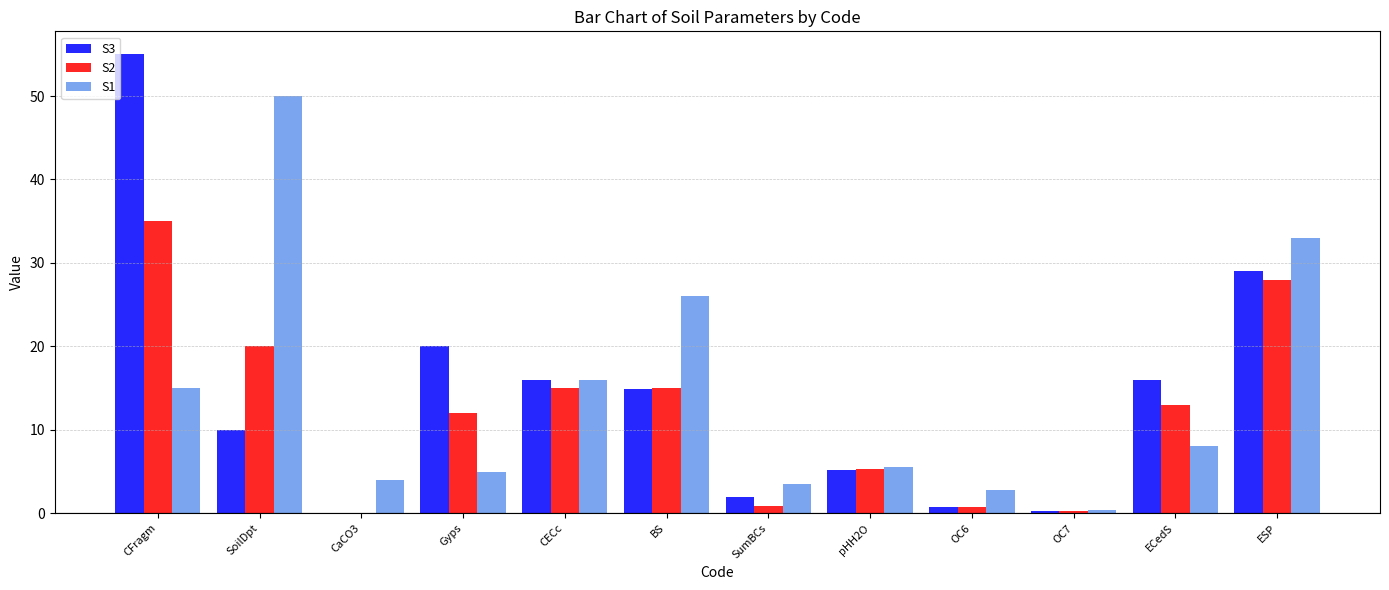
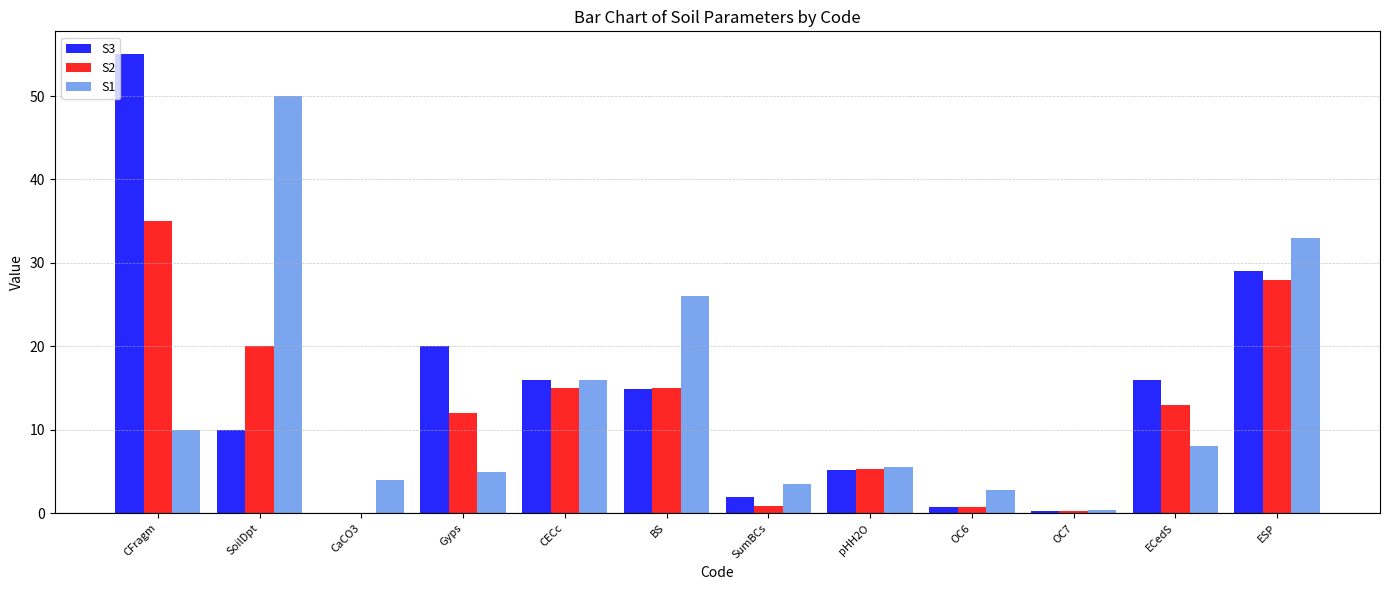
  {
    "S3": {
      "CFragm": 55,
      "SoilDpt": 10,
      "CaCO3": 0,
      "Gyps": 20,
      "CECc": 16,
      "BS": 15,
      "SumBCs": 2,
      "pHH2O": 5,
      "OC6": 1,
      "OC7": 0,
      "ECedS": 16,
      "ESP": 29
    },
    "S2": {
      "CFragm": 35,
      "SoilDpt": 20,
      "CaCO3": 0,
      "Gyps": 12,
      "CECc": 15,
      "BS": 15,
      "SumBCs": 1,
      "pHH2O": 5,
      "OC6": 1,
      "OC7": 0,
      "ECedS": 13,
      "ESP": 28
    },
    "S1": {
-     "CFragm": 15,
+     "CFragm": 10,
      "SoilDpt": 50,
      "CaCO3": 4,
      "Gyps": 5,
      "CECc": 16,
      "BS": 26,
      "SumBCs": 4,
      "pHH2O": 6,
      "OC6": 3,
      "OC7": 0,
      "ECedS": 8,
      "ESP": 33
    }
  }
